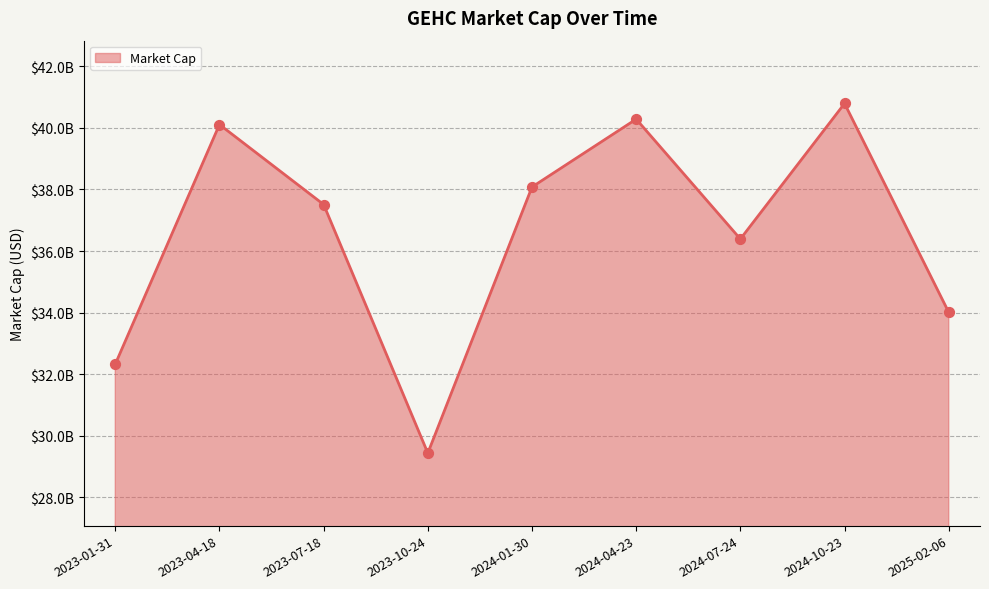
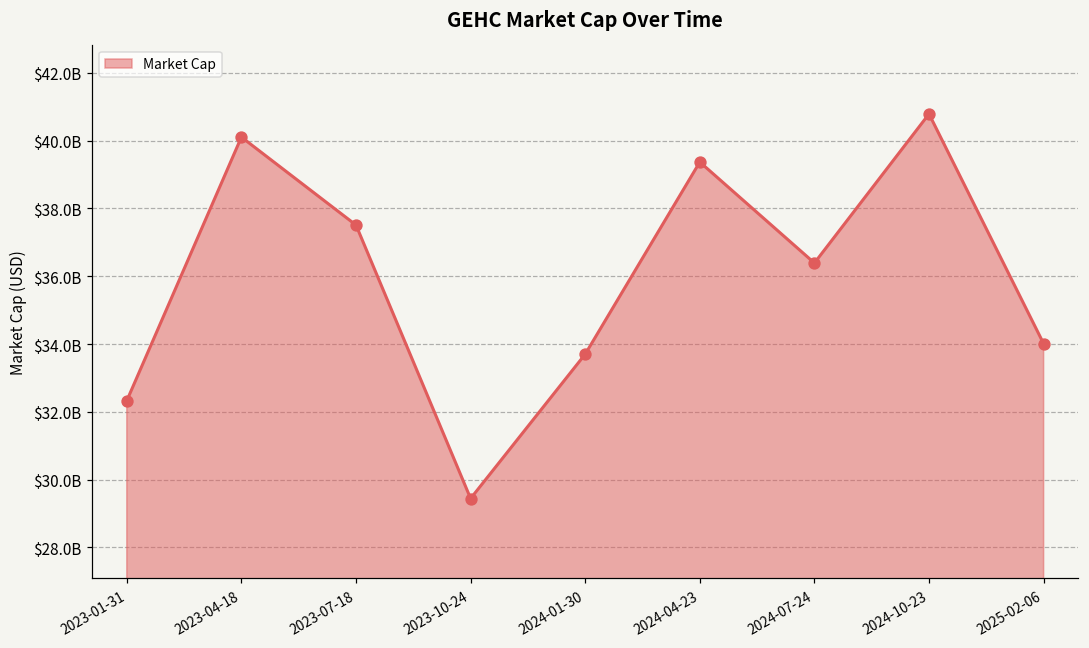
  {
    "2023-01-31": "$32300000000",
    "2023-04-18": "$40100000000",
    "2023-07-18": "$37500000000",
    "2023-10-24": "$29400000000",
-   "2024-01-30": "$38100000000",
-   "2024-04-23": "$40300000000",
+   "2024-01-30": "$33700000000",
+   "2024-04-23": "$39400000000",
    "2024-07-24": "$36400000000",
    "2024-10-23": "$40800000000",
    "2025-02-06": "$34000000000"
  }
